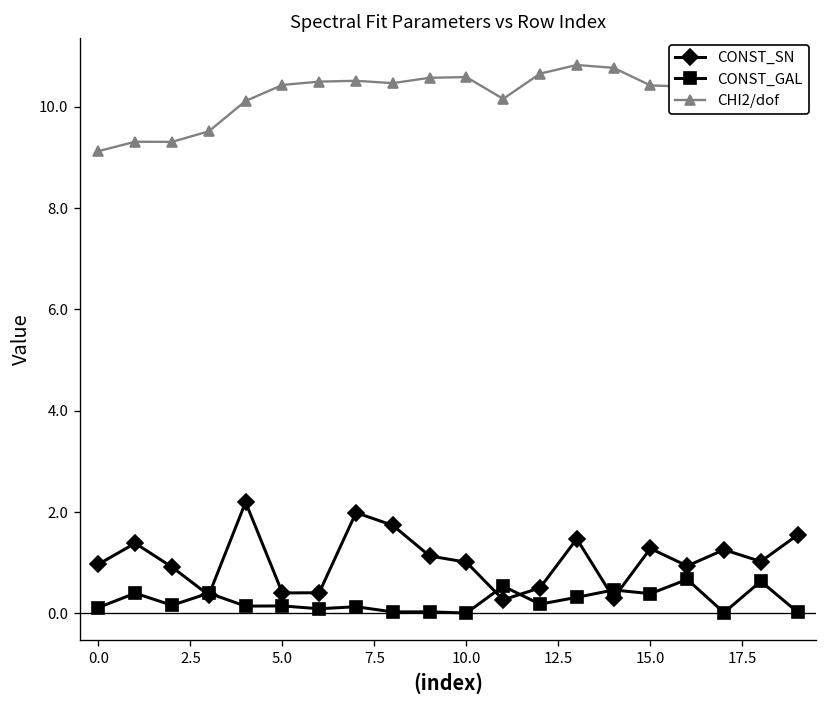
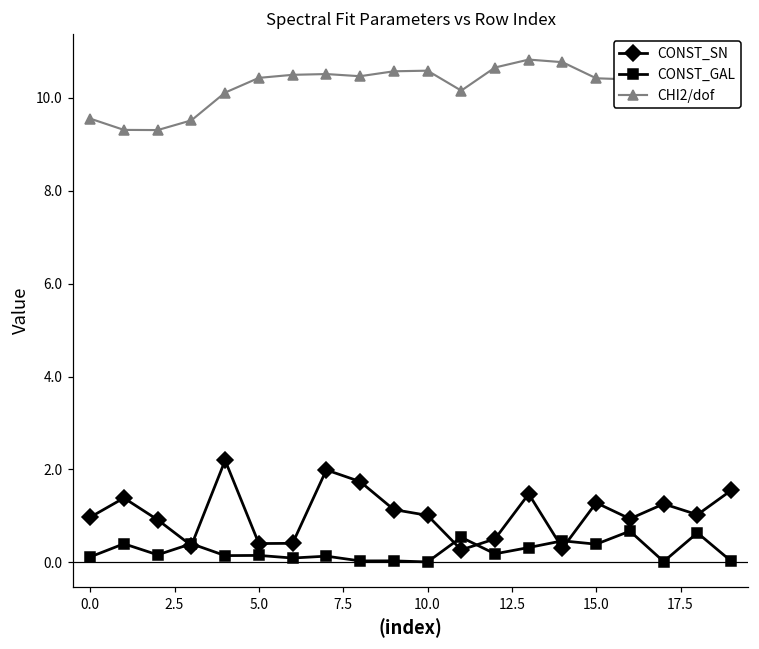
  {
    "CHI2/dof": {
-     "0.0": 9.1,
+     "0.0": 9.6,
      "5.0": 10.4,
      "10.0": 10.6,
      "15.0": 10.4
    }
  }
